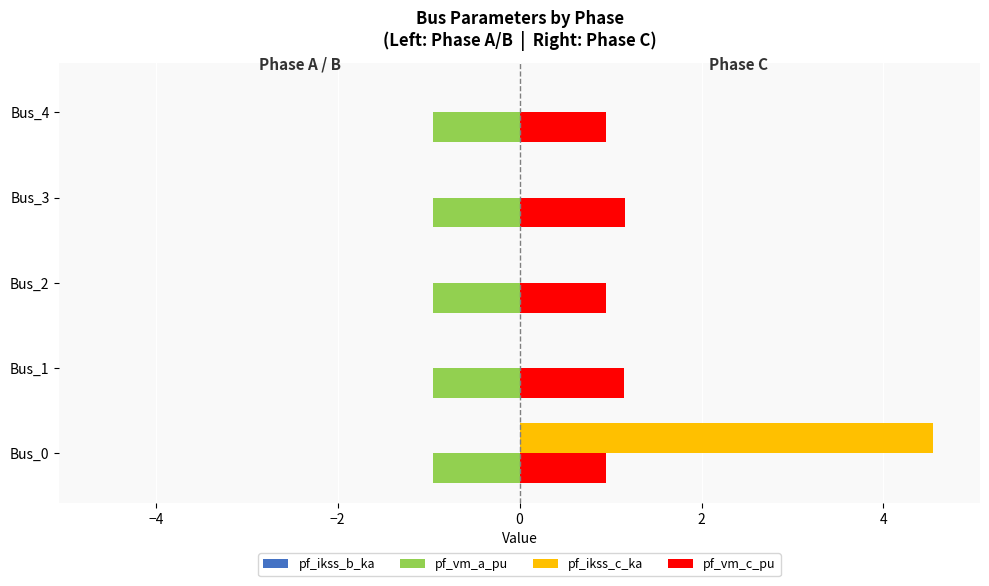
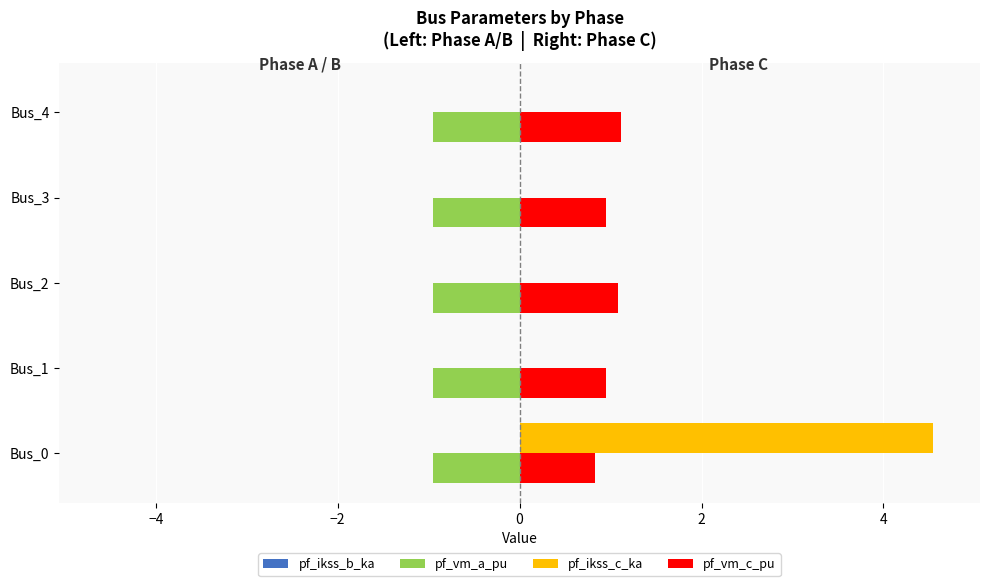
  {
    "pf_ikss_b_ka": {
      "Bus_4": 0.0,
      "Bus_3": 0.0,
      "Bus_2": 0.0,
      "Bus_1": 0.0,
      "Bus_0": 0.0
    },
    "pf_vm_a_pu": {
      "Bus_4": -1.0,
      "Bus_3": -1.0,
      "Bus_2": -1.0,
      "Bus_1": -1.0,
      "Bus_0": -1.0
    },
    "pf_ikss_c_ka": {
      "Bus_4": 0.0,
      "Bus_3": 0.0,
      "Bus_2": 0.0,
      "Bus_1": 0.0,
      "Bus_0": 4.5
    },
    "pf_vm_c_pu": {
-     "Bus_4": 1.0,
-     "Bus_3": 1.2,
-     "Bus_2": 1.0,
-     "Bus_1": 1.2,
-     "Bus_0": 1.0
+     "Bus_4": 1.1,
+     "Bus_3": 1.0,
+     "Bus_2": 1.1,
+     "Bus_1": 1.0,
+     "Bus_0": 0.8
    }
  }
